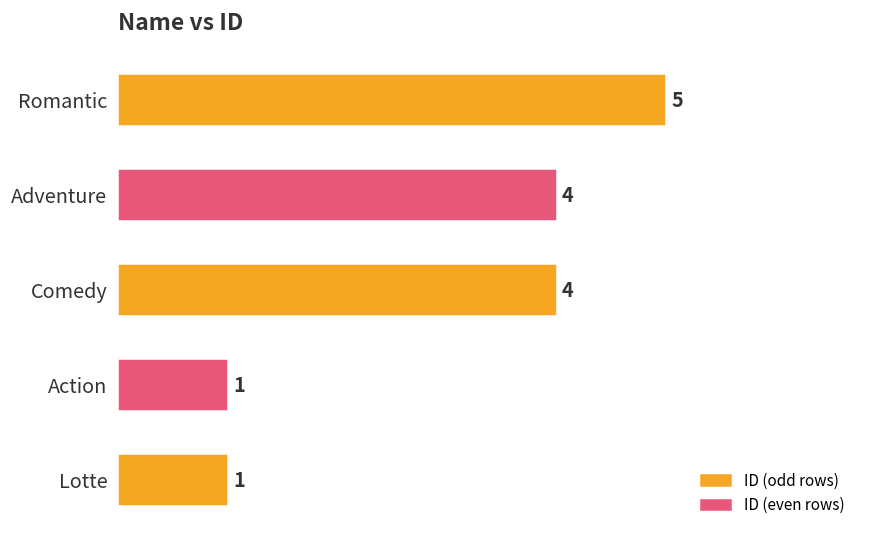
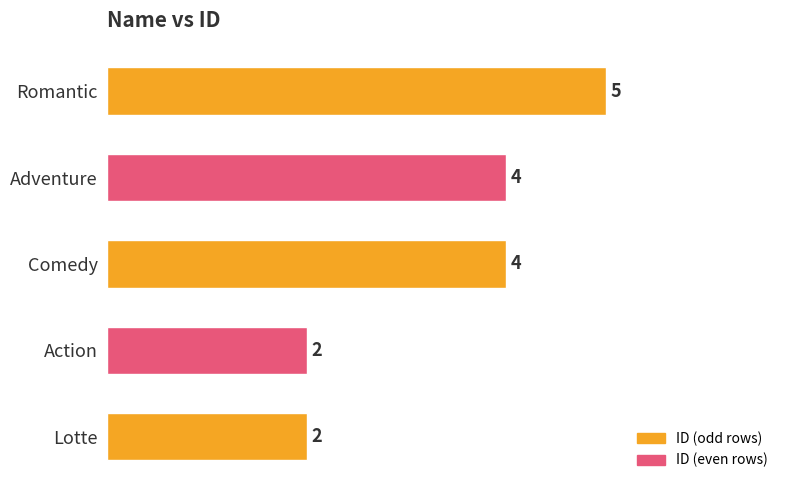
  {
    "Romantic": 5,
    "Adventure": 4,
    "Comedy": 4,
-   "Action": 1,
-   "Lotte": 1
+   "Action": 2,
+   "Lotte": 2
  }
